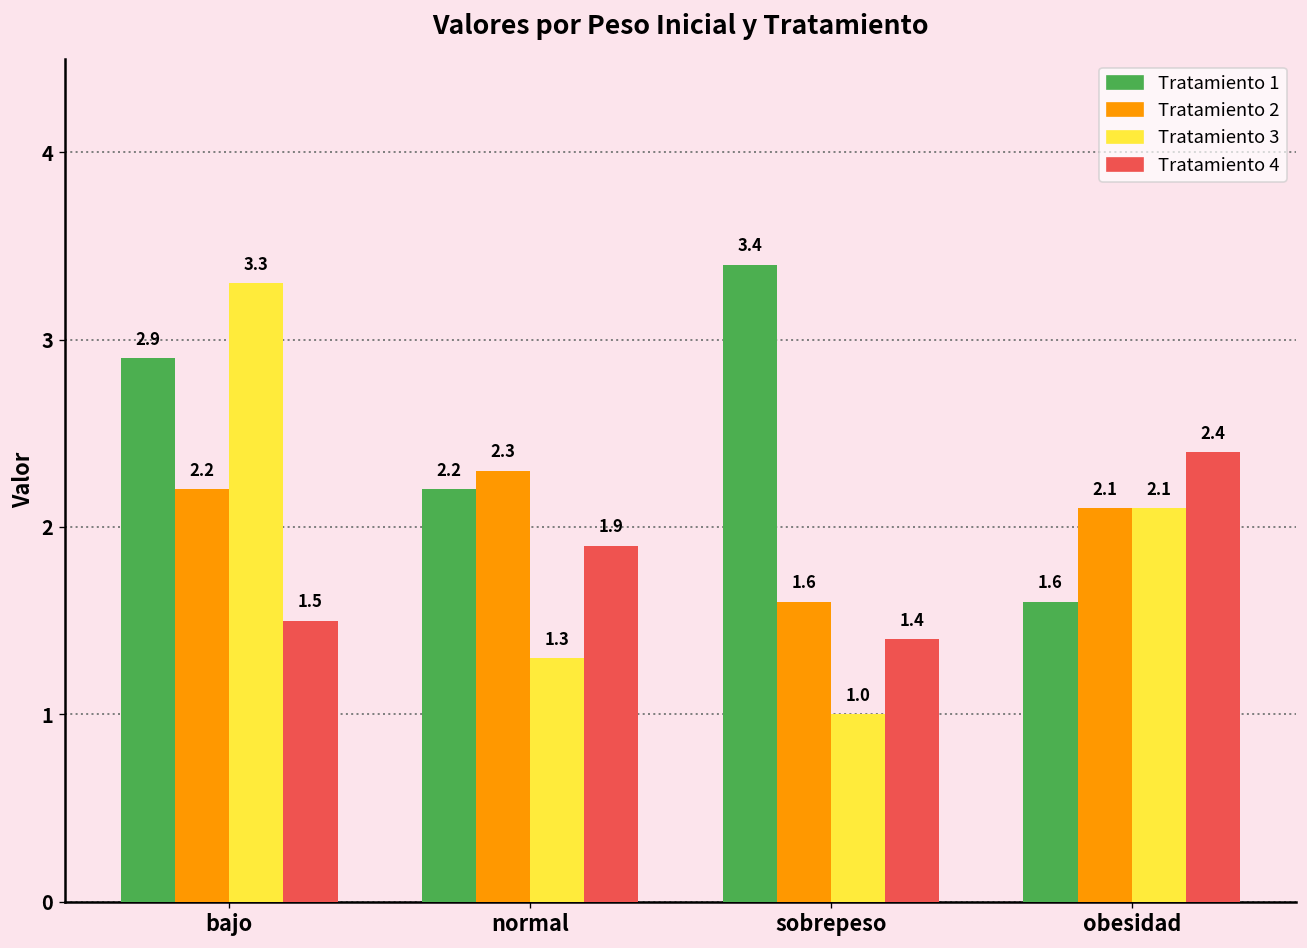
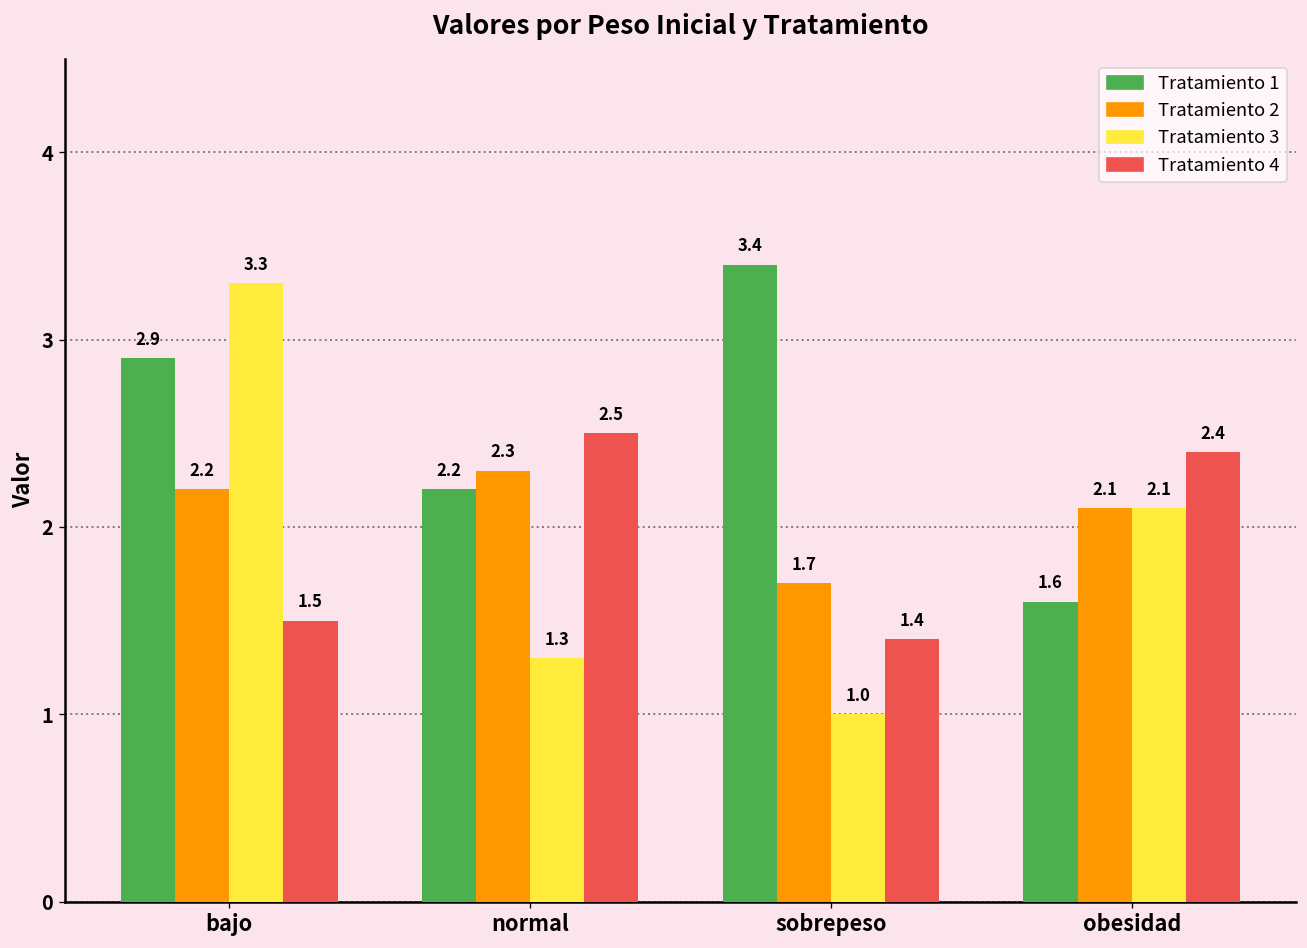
  {
    "Tratamiento 1": {
      "bajo": 2.9,
      "normal": 2.2,
      "sobrepeso": 3.4,
      "obesidad": 1.6
    },
    "Tratamiento 2": {
      "bajo": 2.2,
      "normal": 2.3,
-     "sobrepeso": 1.6,
+     "sobrepeso": 1.7,
      "obesidad": 2.1
    },
    "Tratamiento 3": {
      "bajo": 3.3,
      "normal": 1.3,
      "sobrepeso": 1.0,
      "obesidad": 2.1
    },
    "Tratamiento 4": {
      "bajo": 1.5,
-     "normal": 1.9,
+     "normal": 2.5,
      "sobrepeso": 1.4,
      "obesidad": 2.4
    }
  }
